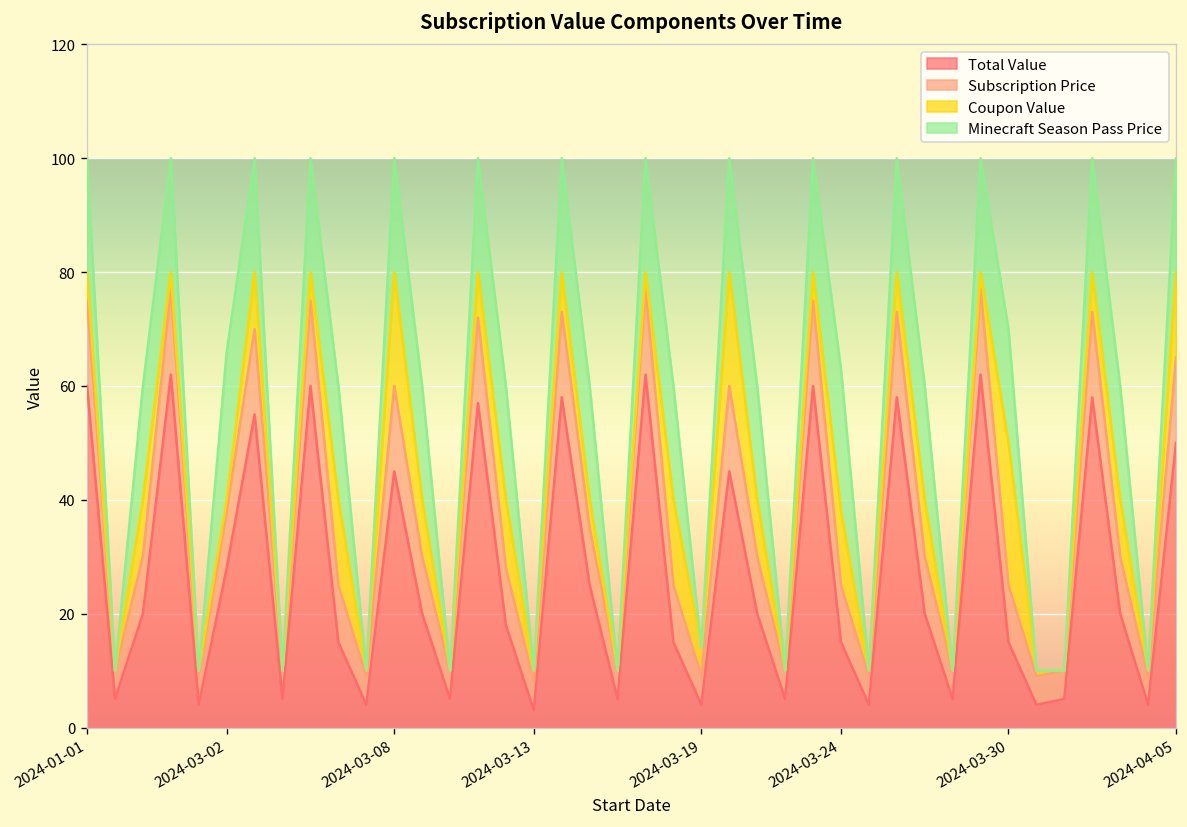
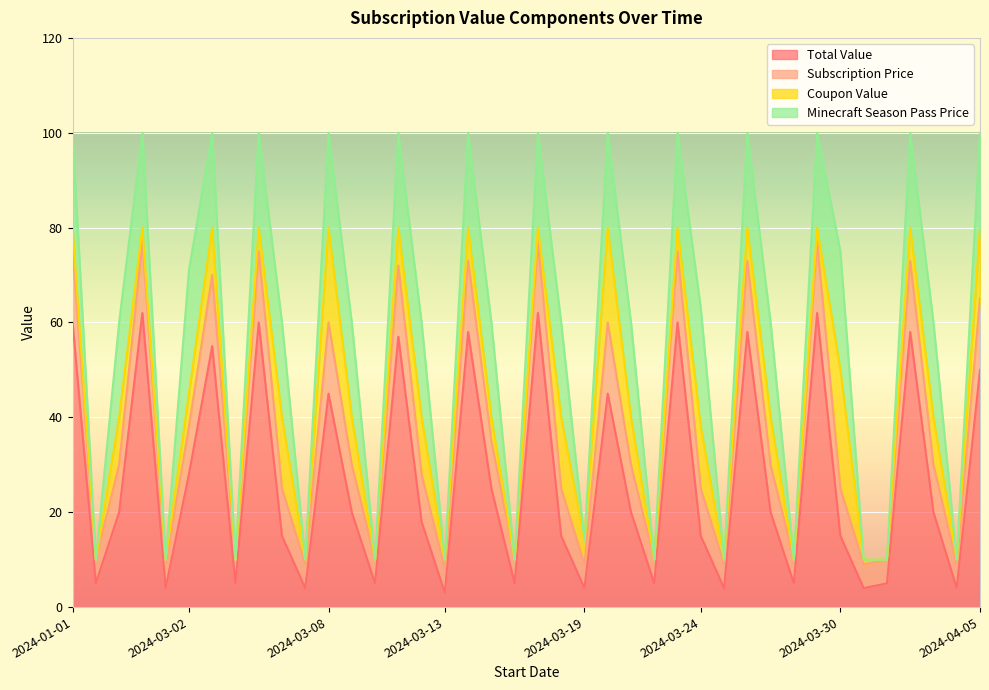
  {
    "Coupon Value": {
      "2024-01-01": 5,
-     "2024-03-02": 2,
+     "2024-03-02": 7,
      "2024-03-08": 20,
      "2024-03-24": 13,
      "2024-03-30": 25,
      "2024-04-05": 15
    },
    "Minecraft Season Pass Price": {
      "2024-01-01": 20,
      "2024-03-02": 26,
      "2024-03-08": 20,
      "2024-03-24": 25,
-     "2024-03-30": 20,
+     "2024-03-30": 25,
      "2024-04-05": 20
    }
  }
